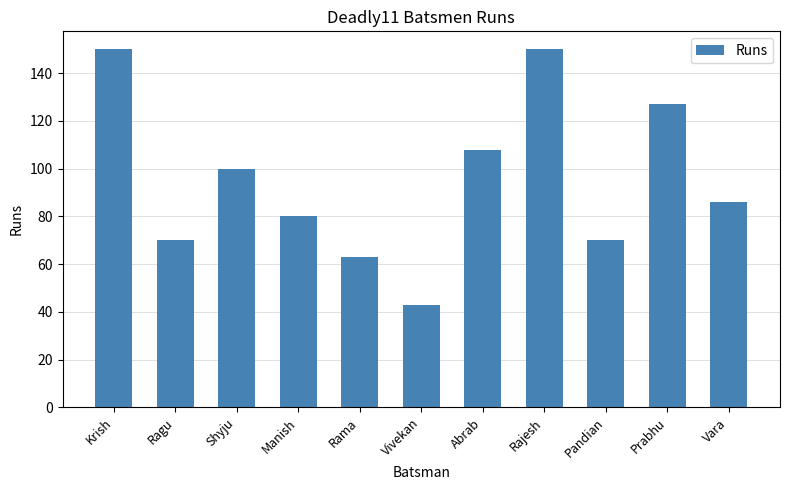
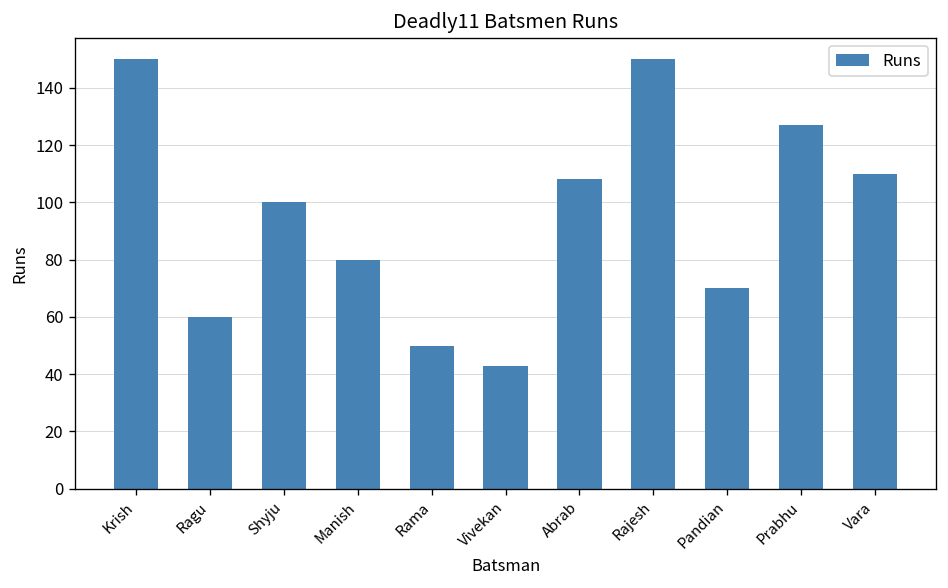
  {
    "Krish": 150,
-   "Ragu": 70,
+   "Ragu": 60,
    "Shyju": 100,
    "Manish": 80,
-   "Rama": 63,
+   "Rama": 50,
    "Vivekan": 43,
    "Abrab": 108,
    "Rajesh": 150,
    "Pandian": 70,
    "Prabhu": 127,
-   "Vara": 86
+   "Vara": 110
  }
